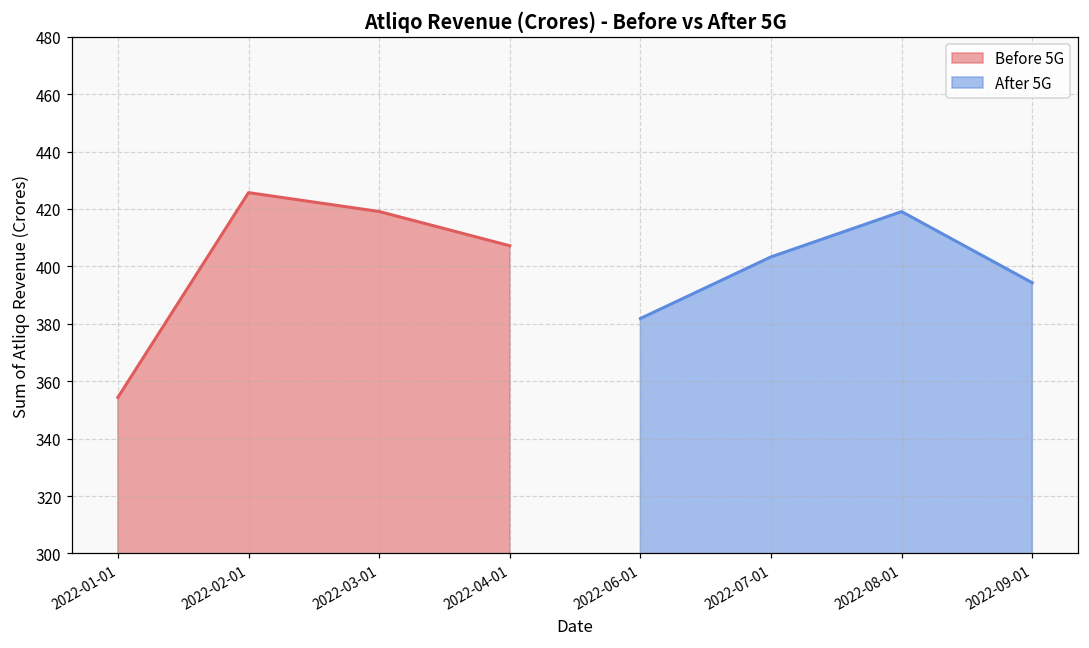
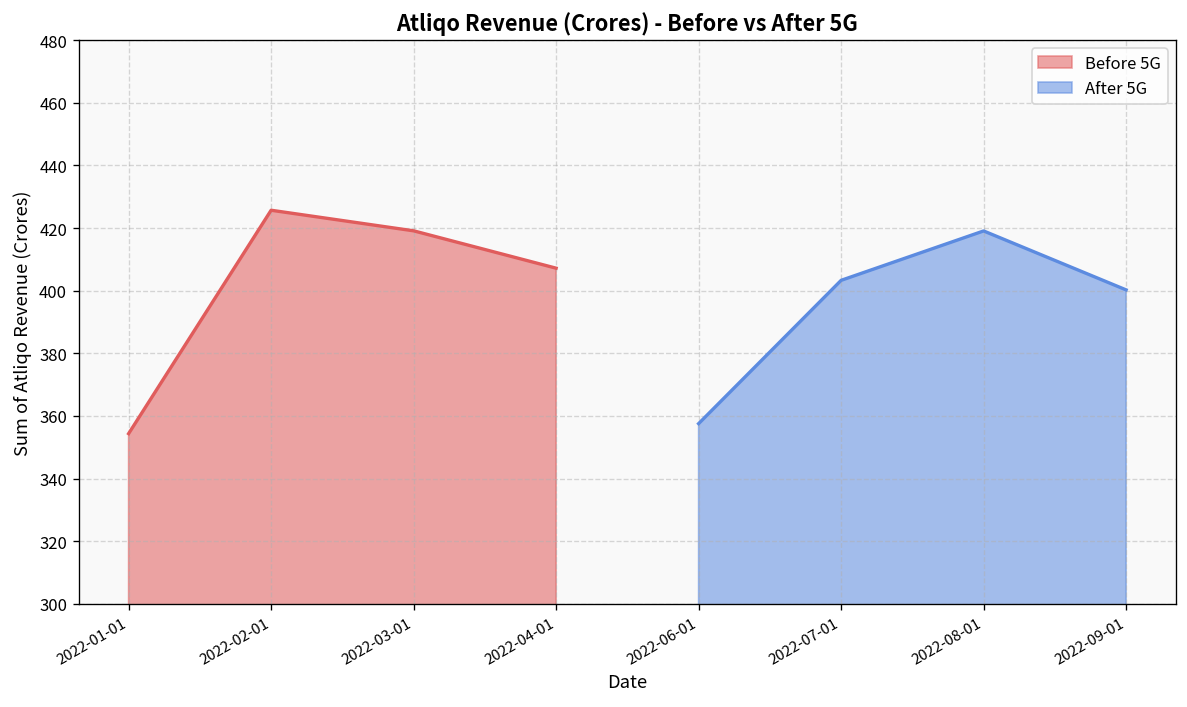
  {
    "Before 5G": {
      "2022-01-01": 354,
      "2022-02-01": 426,
      "2022-03-01": 419,
      "2022-04-01": 407
    },
    "After 5G": {
-     "2022-06-01": 382,
+     "2022-06-01": 358,
      "2022-07-01": 403,
      "2022-08-01": 419,
-     "2022-09-01": 394
+     "2022-09-01": 400
    }
  }
